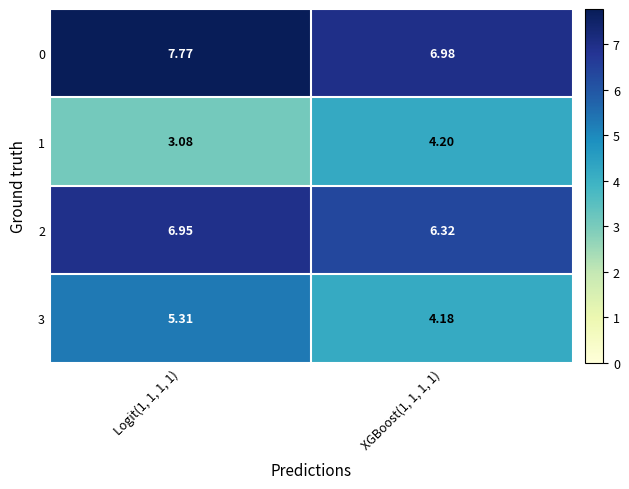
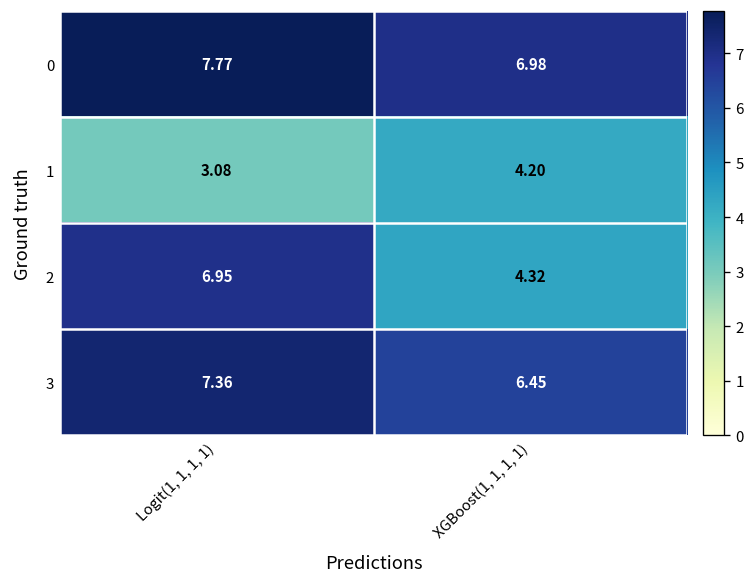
  {
    "0": {
      "Logit(1, 1, 1, 1)": 7.77,
      "XGBoost(1, 1, 1, 1)": 6.98
    },
    "1": {
      "Logit(1, 1, 1, 1)": 3.08,
      "XGBoost(1, 1, 1, 1)": 4.20
    },
    "2": {
      "Logit(1, 1, 1, 1)": 6.95,
-     "XGBoost(1, 1, 1, 1)": 6.32
+     "XGBoost(1, 1, 1, 1)": 4.32
    },
    "3": {
-     "Logit(1, 1, 1, 1)": 5.31,
-     "XGBoost(1, 1, 1, 1)": 4.18
+     "Logit(1, 1, 1, 1)": 7.36,
+     "XGBoost(1, 1, 1, 1)": 6.45
    }
  }
